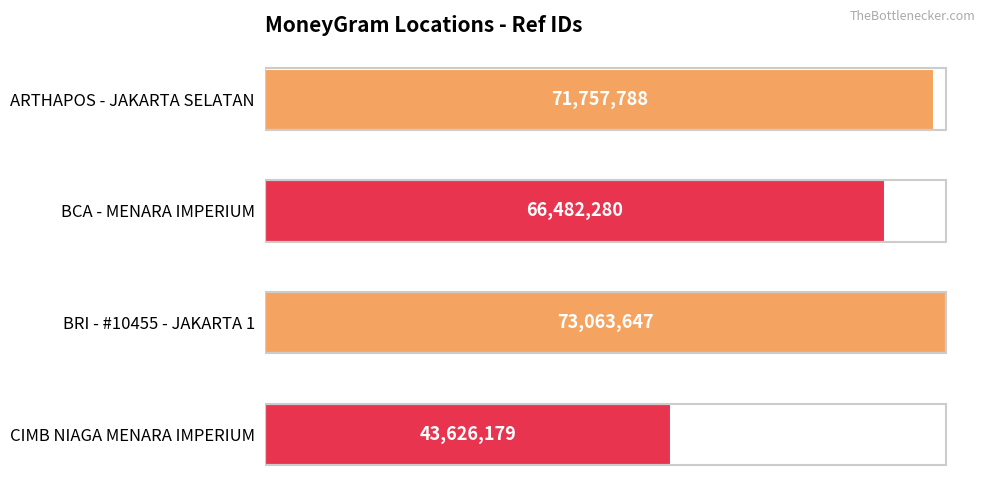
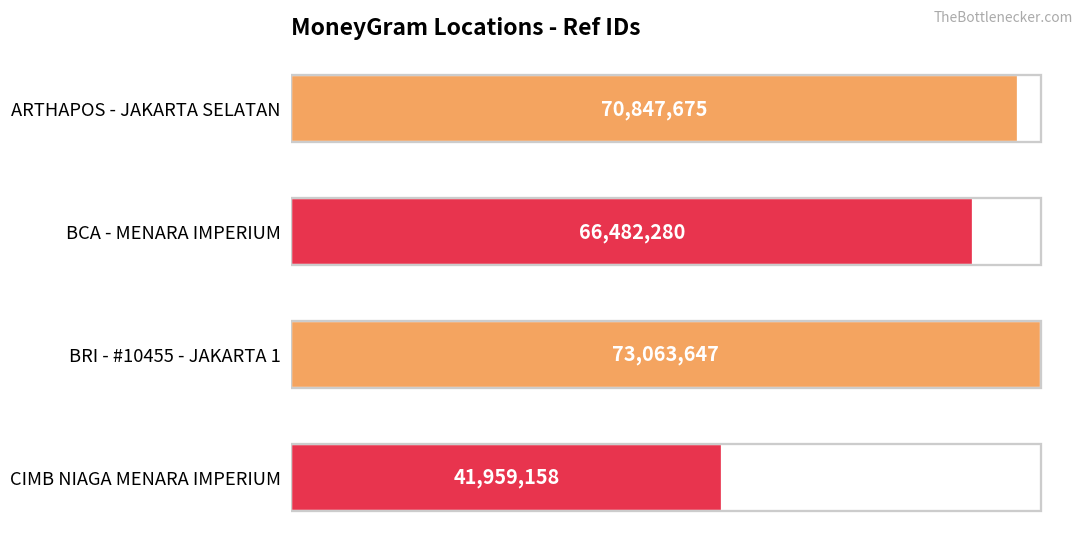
  {
-   "ARTHAPOS - JAKARTA SELATAN": "71,757,788",
+   "ARTHAPOS - JAKARTA SELATAN": "70,847,675",
    "BCA - MENARA IMPERIUM": "66,482,280",
    "BRI - #10455 - JAKARTA 1": "73,063,647",
-   "CIMB NIAGA MENARA IMPERIUM": "43,626,179"
+   "CIMB NIAGA MENARA IMPERIUM": "41,959,158"
  }
